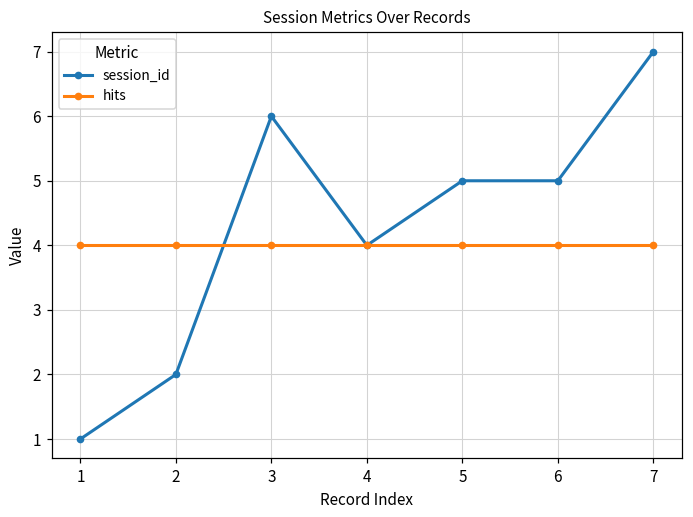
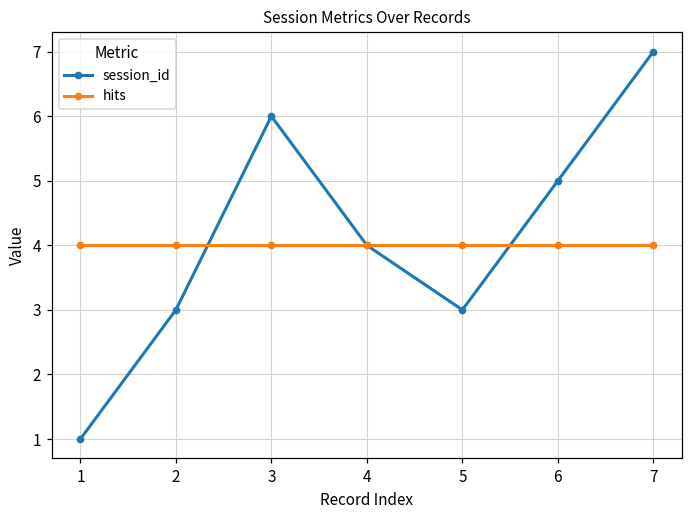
  {
    "session_id": {
      "1": 1,
-     "2": 2,
+     "2": 3,
      "3": 6,
-     "5": 5,
+     "5": 3,
      "6": 5,
      "7": 7
    },
    "hits": {
      "1": 4,
      "2": 4,
      "3": 4,
      "5": 4,
      "6": 4,
      "7": 4
    }
  }
